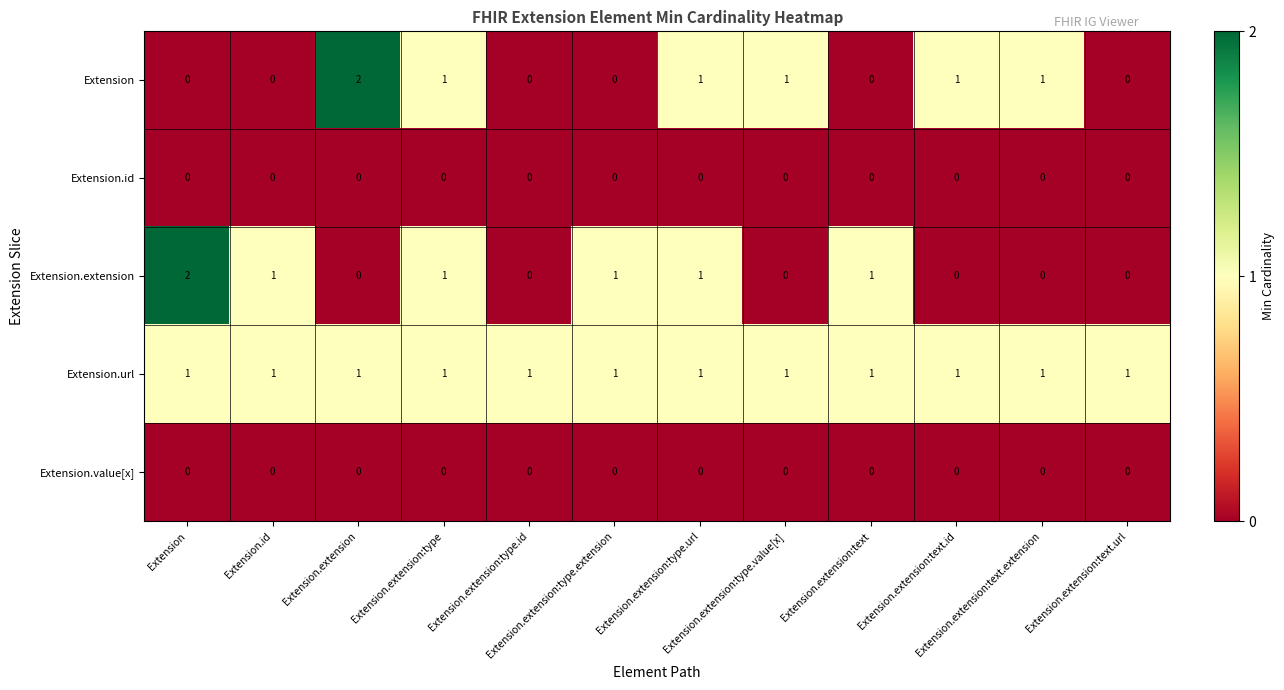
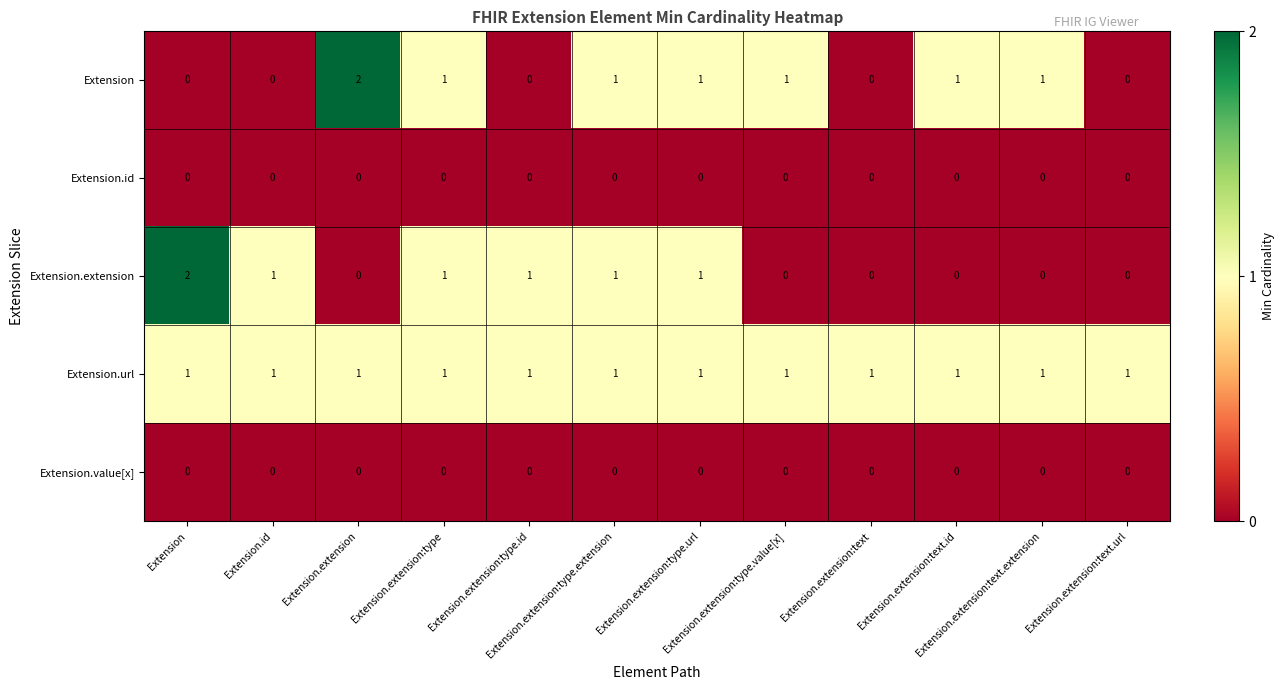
  {
    "Extension": {
      "Extension": 0,
      "Extension.id": 0,
      "Extension.extension": 2,
      "Extension.extension:type": 1,
      "Extension.extension:type.id": 0,
-     "Extension.extension:type.extension": 0,
+     "Extension.extension:type.extension": 1,
      "Extension.extension:type.url": 1,
      "Extension.extension:type.value[x]": 1,
      "Extension.extension:text": 0,
      "Extension.extension:text.id": 1,
      "Extension.extension:text.extension": 1,
      "Extension.extension:text.url": 0
    },
    "Extension.id": {
      "Extension": 0,
      "Extension.id": 0,
      "Extension.extension": 0,
      "Extension.extension:type": 0,
      "Extension.extension:type.id": 0,
      "Extension.extension:type.extension": 0,
      "Extension.extension:type.url": 0,
      "Extension.extension:type.value[x]": 0,
      "Extension.extension:text": 0,
      "Extension.extension:text.id": 0,
      "Extension.extension:text.extension": 0,
      "Extension.extension:text.url": 0
    },
    "Extension.extension": {
      "Extension": 2,
      "Extension.id": 1,
      "Extension.extension": 0,
      "Extension.extension:type": 1,
-     "Extension.extension:type.id": 0,
+     "Extension.extension:type.id": 1,
      "Extension.extension:type.extension": 1,
      "Extension.extension:type.url": 1,
      "Extension.extension:type.value[x]": 0,
-     "Extension.extension:text": 1,
+     "Extension.extension:text": 0,
      "Extension.extension:text.id": 0,
      "Extension.extension:text.extension": 0,
      "Extension.extension:text.url": 0
    },
    "Extension.url": {
      "Extension": 1,
      "Extension.id": 1,
      "Extension.extension": 1,
      "Extension.extension:type": 1,
      "Extension.extension:type.id": 1,
      "Extension.extension:type.extension": 1,
      "Extension.extension:type.url": 1,
      "Extension.extension:type.value[x]": 1,
      "Extension.extension:text": 1,
      "Extension.extension:text.id": 1,
      "Extension.extension:text.extension": 1,
      "Extension.extension:text.url": 1
    },
    "Extension.value[x]": {
      "Extension": 0,
      "Extension.id": 0,
      "Extension.extension": 0,
      "Extension.extension:type": 0,
      "Extension.extension:type.id": 0,
      "Extension.extension:type.extension": 0,
      "Extension.extension:type.url": 0,
      "Extension.extension:type.value[x]": 0,
      "Extension.extension:text": 0,
      "Extension.extension:text.id": 0,
      "Extension.extension:text.extension": 0,
      "Extension.extension:text.url": 0
    }
  }
